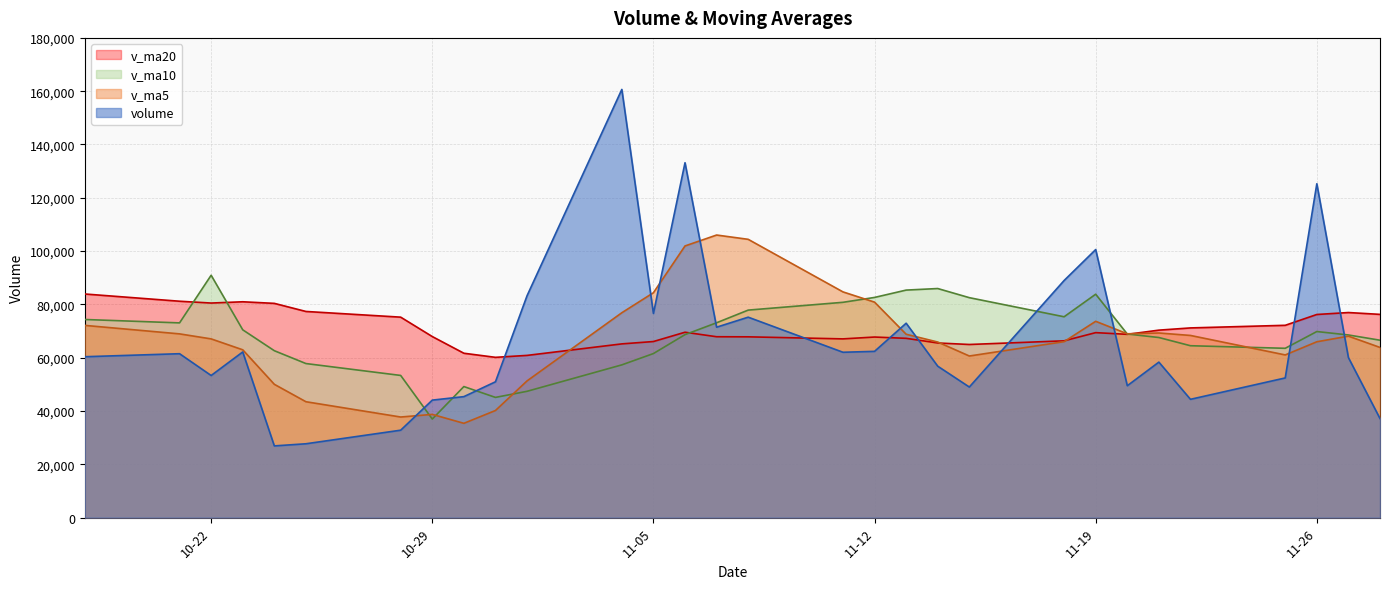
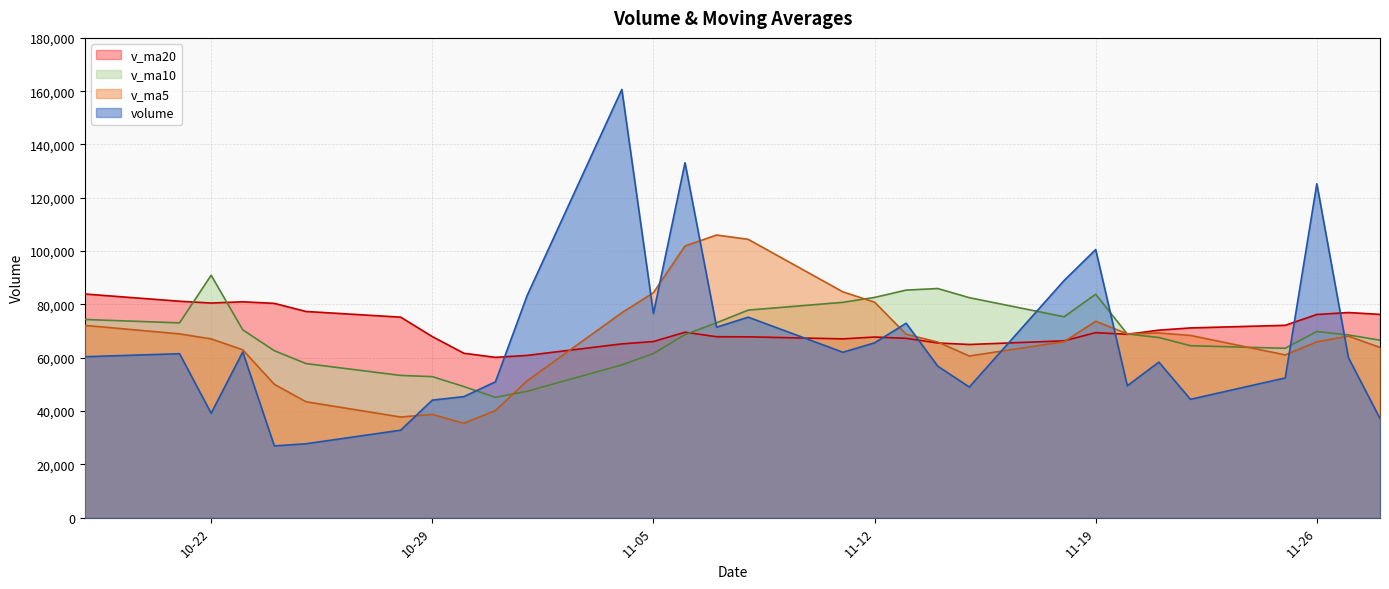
  {
    "v_ma10": {
      "10-22": "91,000",
-     "10-29": "37,000",
+     "10-29": "53,000",
      "11-05": "62,000",
      "11-12": "83,000",
      "11-19": "84,000",
      "11-26": "70,000"
    },
    "volume": {
-     "10-22": "53,000",
+     "10-22": "39,000",
      "10-29": "44,000",
      "11-05": "77,000",
-     "11-12": "62,000",
+     "11-12": "66,000",
      "11-19": "101,000",
      "11-26": "125,000"
    }
  }
